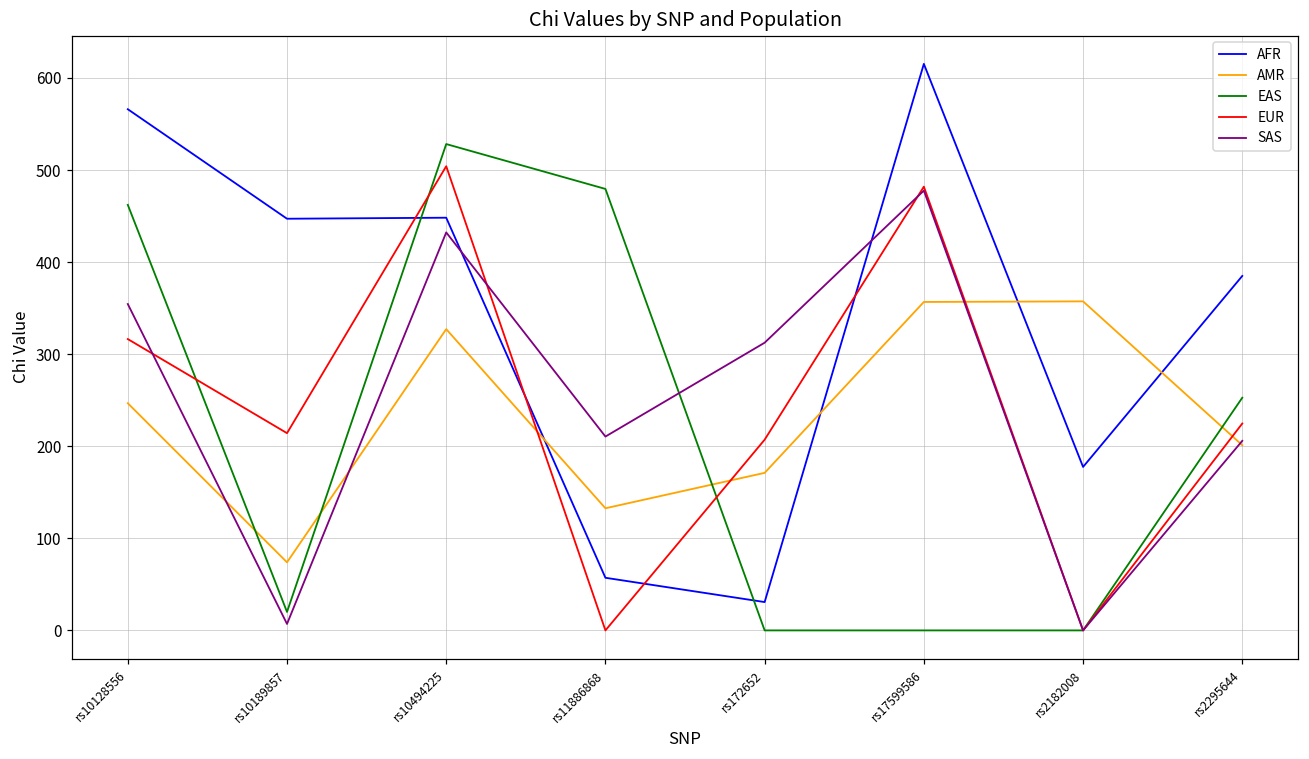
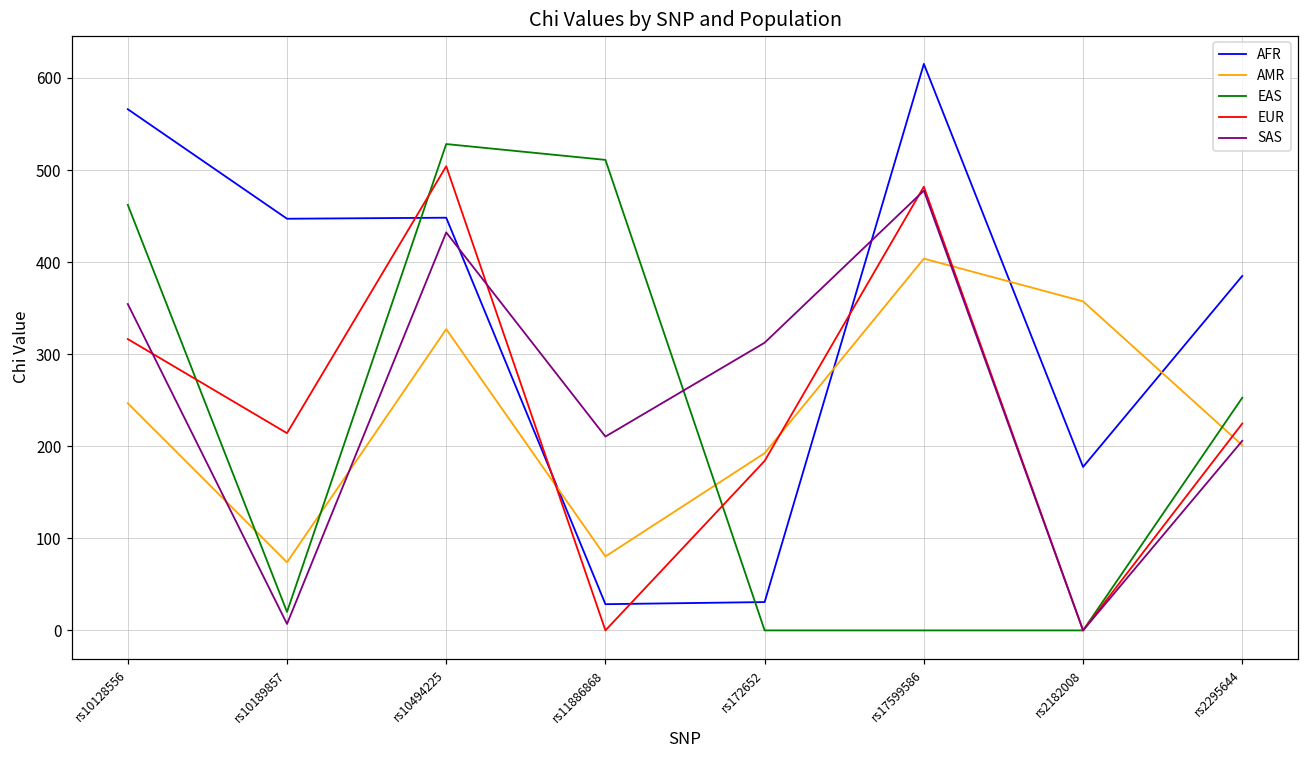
  {
    "AFR": {
      "rs10128556": 570,
      "rs10189857": 450,
      "rs10494225": 450,
-     "rs11886868": 60,
+     "rs11886868": 30,
      "rs172652": 30,
      "rs17599586": 620,
      "rs2182008": 180,
      "rs2295644": 380
    },
    "AMR": {
      "rs10128556": 250,
      "rs10189857": 70,
      "rs10494225": 330,
-     "rs11886868": 130,
-     "rs172652": 170,
-     "rs17599586": 360,
+     "rs11886868": 80,
+     "rs172652": 190,
+     "rs17599586": 400,
      "rs2182008": 360,
      "rs2295644": 200
    },
    "EAS": {
      "rs10128556": 460,
      "rs10189857": 20,
      "rs10494225": 530,
-     "rs11886868": 480,
+     "rs11886868": 510,
      "rs172652": 0,
      "rs17599586": 0,
      "rs2295644": 250
    },
    "EUR": {
      "rs10128556": 320,
      "rs10189857": 210,
      "rs10494225": 500,
      "rs11886868": 0,
-     "rs172652": 210,
+     "rs172652": 180,
      "rs17599586": 480,
      "rs2295644": 220
    },
    "SAS": {
      "rs10128556": 350,
      "rs10189857": 10,
      "rs10494225": 430,
      "rs11886868": 210,
      "rs172652": 310,
      "rs17599586": 480,
      "rs2295644": 210
    }
  }
